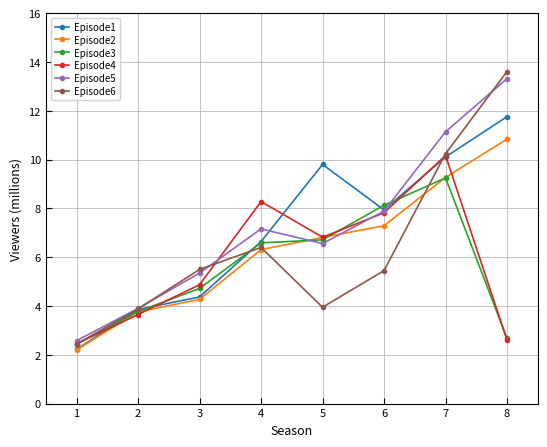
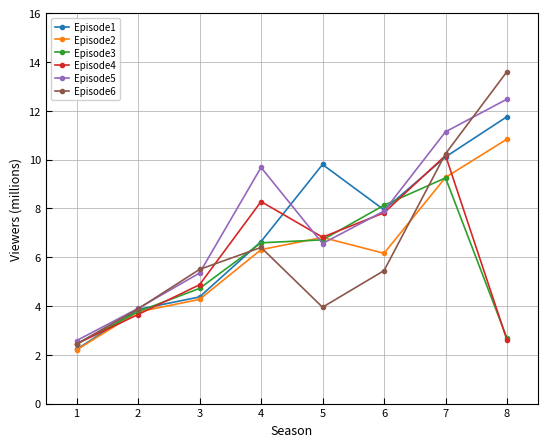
  {
    "Episode1": {
      "5": 9.8,
      "8": 11.8
    },
    "Episode2": {
-     "6": 7.3,
+     "6": 6.2,
      "8": 10.8
    },
    "Episode3": {
      "3": 4.7,
      "6": 8.1
    },
    "Episode4": {
      "2": 3.7,
      "3": 4.9,
      "4": 8.3
    },
    "Episode5": {
      "1": 2.6,
      "3": 5.4,
-     "4": 7.2,
+     "4": 9.7,
      "5": 6.6,
      "7": 11.1,
-     "8": 13.3
+     "8": 12.5
    },
    "Episode6": {
      "3": 5.5,
      "5": 4.0,
      "6": 5.5,
      "8": 13.6
    }
  }
